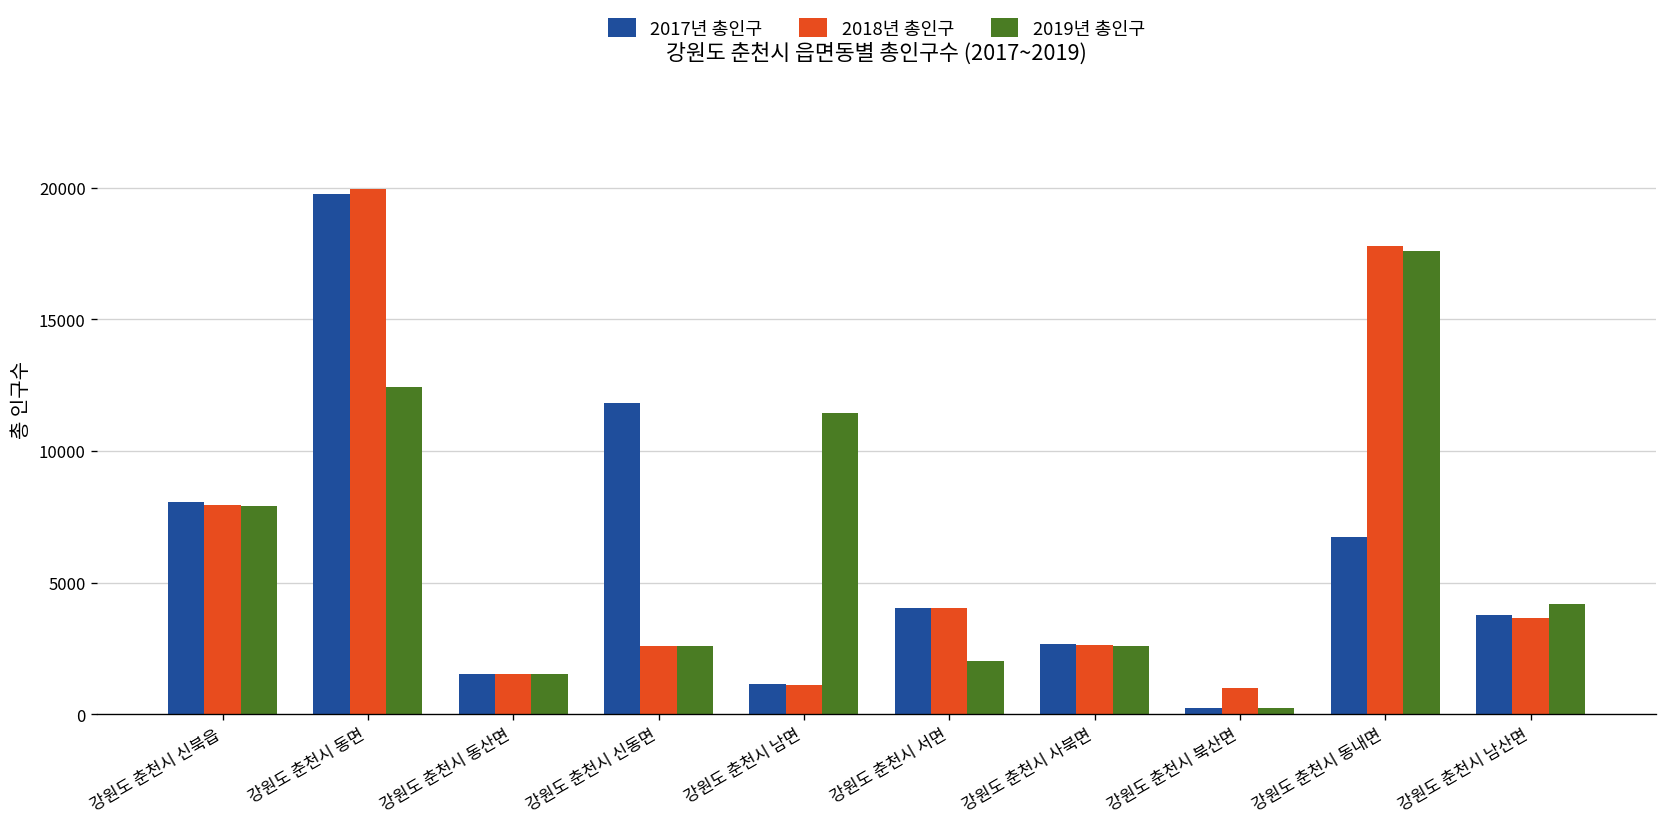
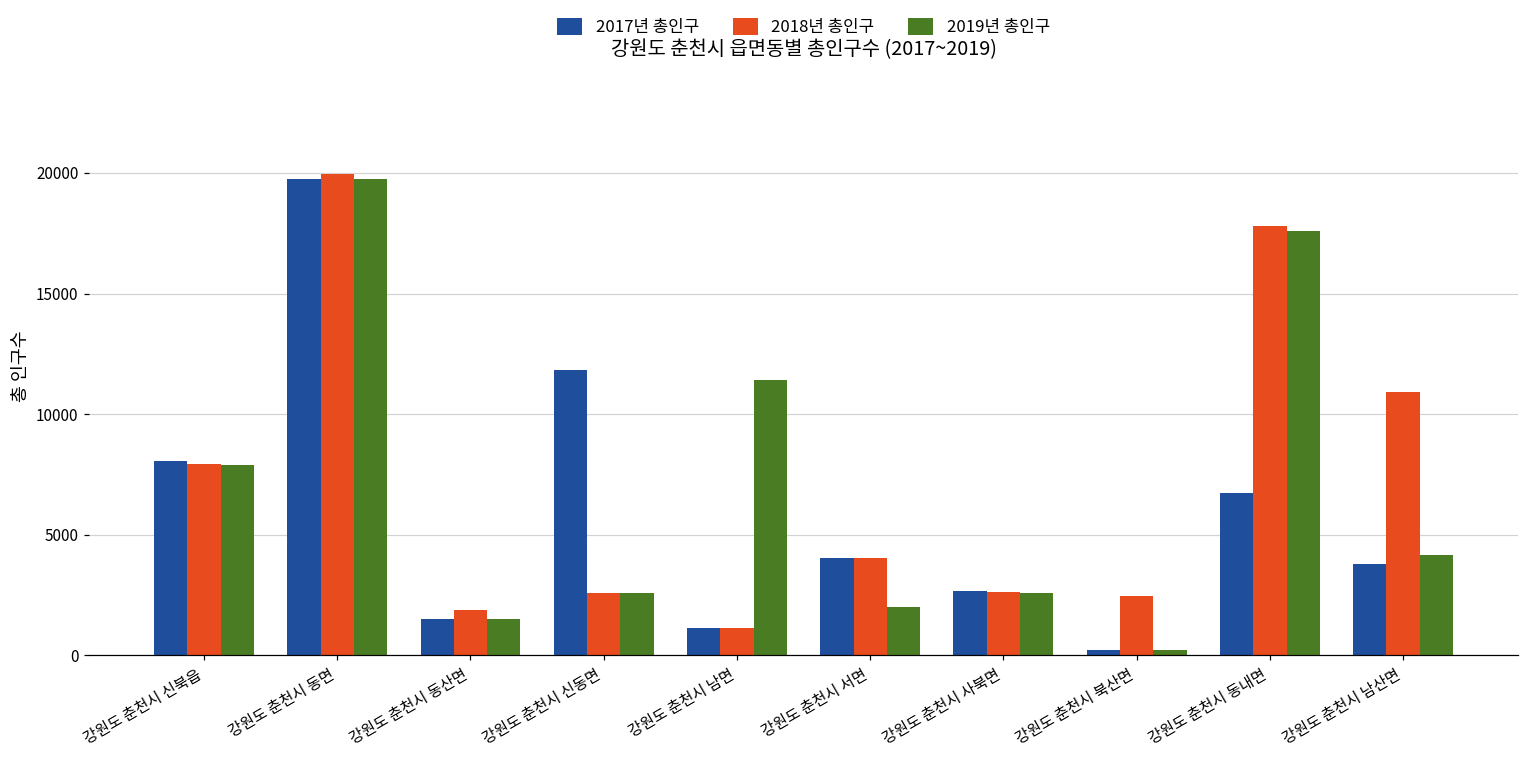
  {
    "2017년 총인구": {
      "강원도 춘천시 신북읍": 8000,
      "강원도 춘천시 동면": 19700,
      "강원도 춘천시 동산면": 1500,
      "강원도 춘천시 신동면": 11800,
      "강원도 춘천시 남면": 1100,
      "강원도 춘천시 서면": 4000,
      "강원도 춘천시 사북면": 2700,
      "강원도 춘천시 북산면": 200,
      "강원도 춘천시 동내면": 6700,
      "강원도 춘천시 남산면": 3800
    },
    "2018년 총인구": {
      "강원도 춘천시 신북읍": 7900,
      "강원도 춘천시 동면": 20000,
-     "강원도 춘천시 동산면": 1500,
+     "강원도 춘천시 동산면": 1900,
      "강원도 춘천시 신동면": 2600,
      "강원도 춘천시 남면": 1100,
      "강원도 춘천시 서면": 4000,
      "강원도 춘천시 사북면": 2600,
-     "강원도 춘천시 북산면": 1000,
+     "강원도 춘천시 북산면": 2400,
      "강원도 춘천시 동내면": 17800,
-     "강원도 춘천시 남산면": 3700
+     "강원도 춘천시 남산면": 10900
    },
    "2019년 총인구": {
      "강원도 춘천시 신북읍": 7900,
-     "강원도 춘천시 동면": 12400,
+     "강원도 춘천시 동면": 19800,
      "강원도 춘천시 동산면": 1500,
      "강원도 춘천시 신동면": 2600,
      "강원도 춘천시 남면": 11400,
      "강원도 춘천시 서면": 2000,
      "강원도 춘천시 사북면": 2600,
      "강원도 춘천시 북산면": 200,
      "강원도 춘천시 동내면": 17600,
      "강원도 춘천시 남산면": 4200
    }
  }
